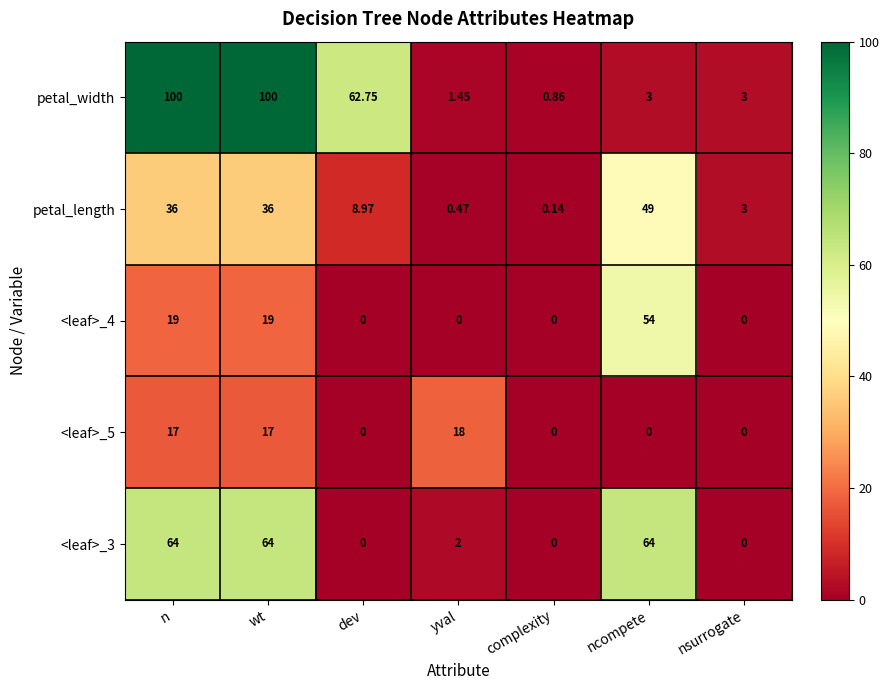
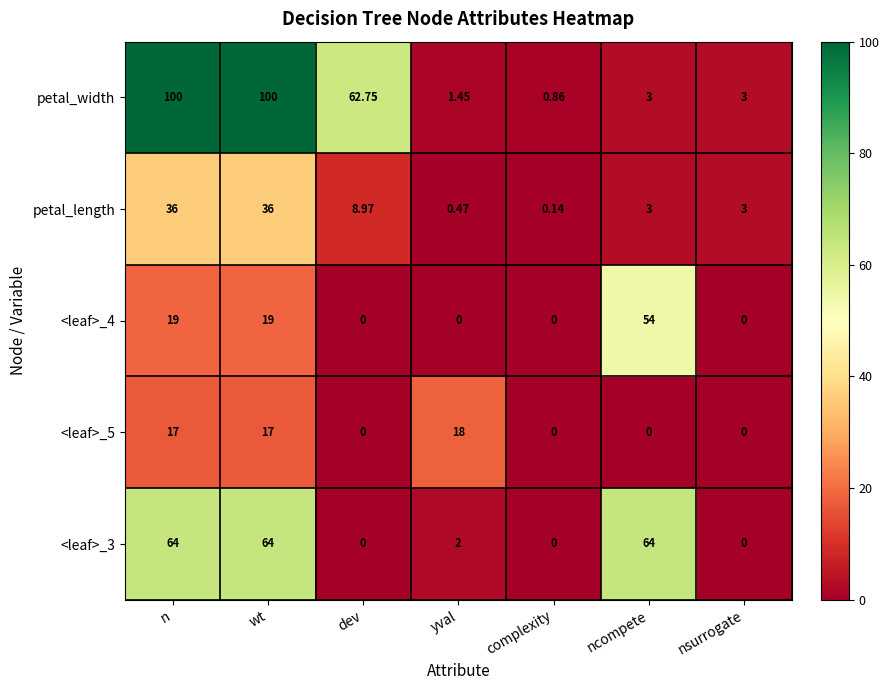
  {
    "petal_width": {
      "n": 100,
      "wt": 100,
      "dev": 62.75,
      "yval": 1.45,
      "complexity": 0.86,
      "ncompete": 3,
      "nsurrogate": 3
    },
    "petal_length": {
      "n": 36,
      "wt": 36,
      "dev": 8.97,
      "yval": 0.47,
      "complexity": 0.14,
-     "ncompete": 49,
+     "ncompete": 3,
      "nsurrogate": 3
    },
    "<leaf>_4": {
      "n": 19,
      "wt": 19,
      "dev": 0,
      "yval": 0,
      "complexity": 0,
      "ncompete": 54,
      "nsurrogate": 0
    },
    "<leaf>_5": {
      "n": 17,
      "wt": 17,
      "dev": 0,
      "yval": 18,
      "complexity": 0,
      "ncompete": 0,
      "nsurrogate": 0
    },
    "<leaf>_3": {
      "n": 64,
      "wt": 64,
      "dev": 0,
      "yval": 2,
      "complexity": 0,
      "ncompete": 64,
      "nsurrogate": 0
    }
  }
